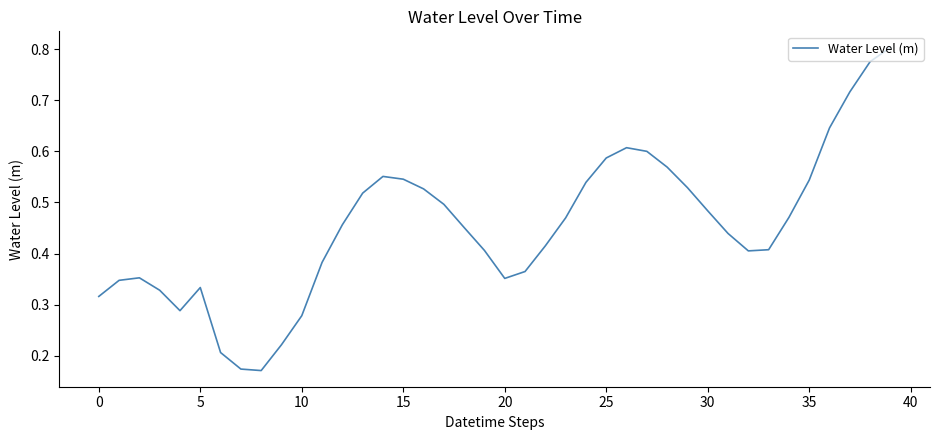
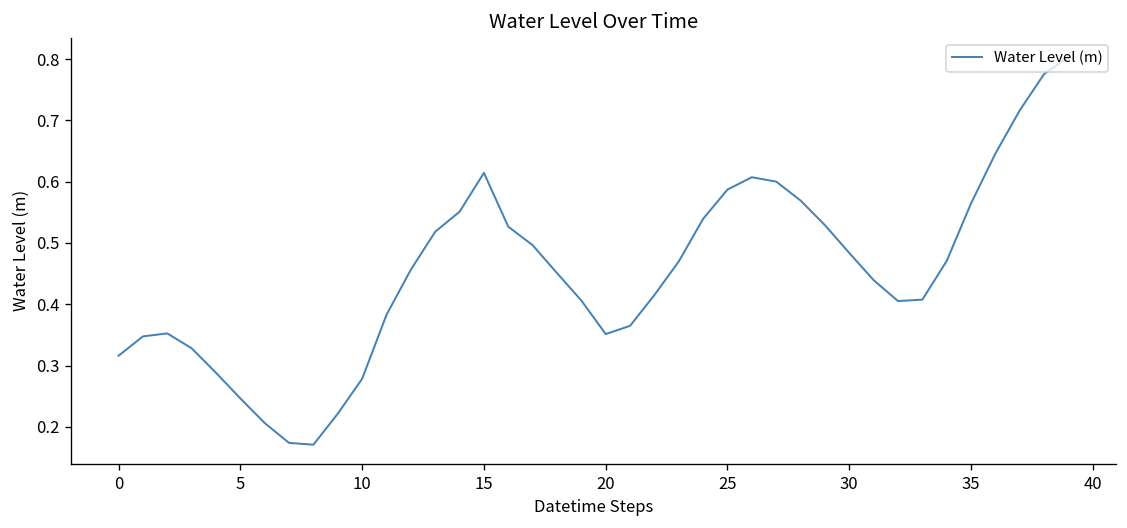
  {
    "0": 0.32,
-   "5": 0.33,
+   "5": 0.25,
    "10": 0.28,
-   "15": 0.55,
+   "15": 0.61,
    "20": 0.35,
    "25": 0.59,
    "30": 0.48,
-   "35": 0.54
+   "35": 0.56
  }
